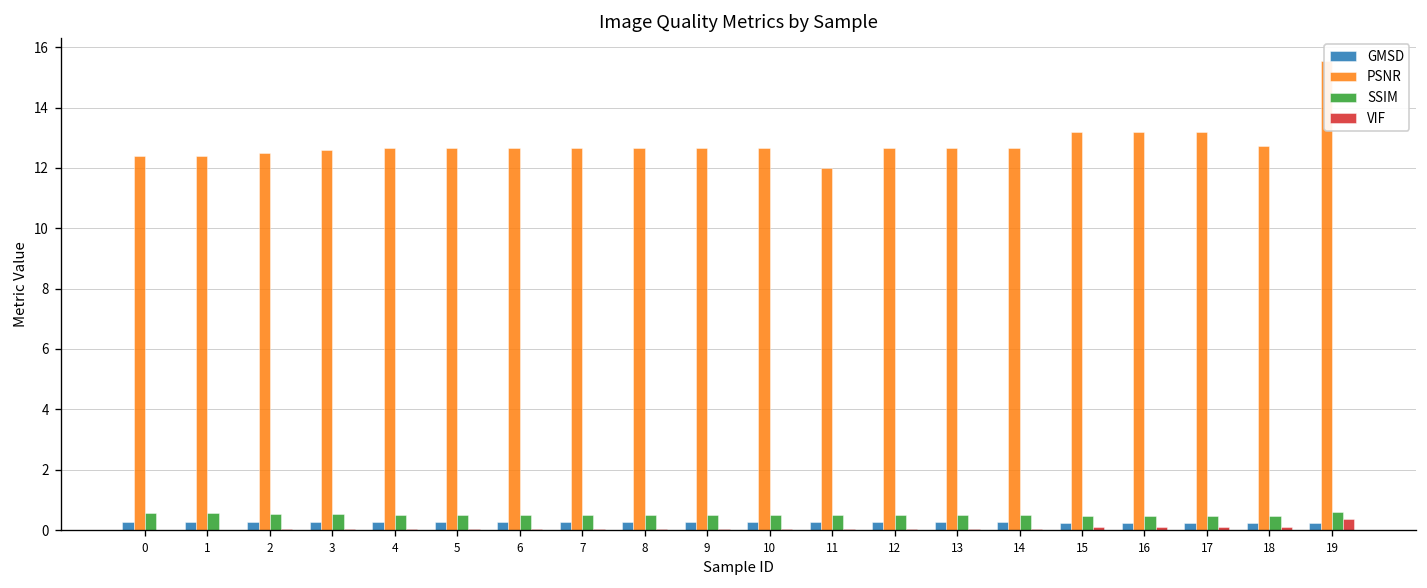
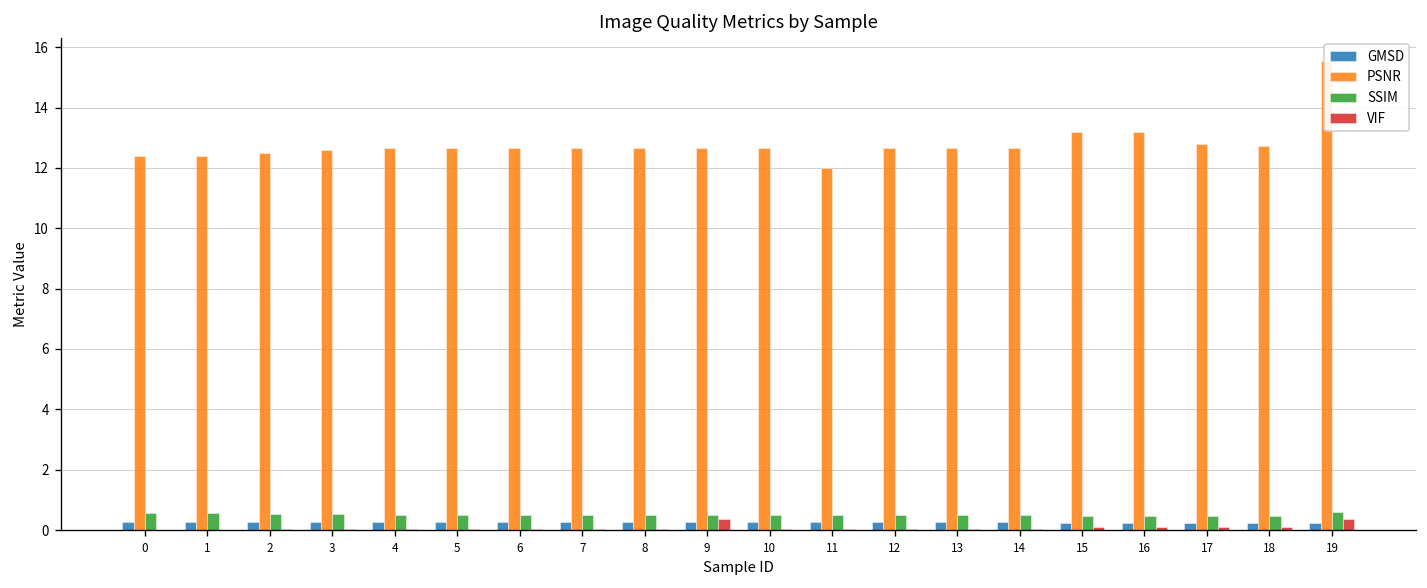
  {
    "GMSD": {
      "0": 0.3,
      "1": 0.3,
      "2": 0.3,
      "3": 0.3,
      "4": 0.3,
      "5": 0.3,
      "6": 0.3,
      "7": 0.3,
      "8": 0.3,
      "9": 0.3,
      "10": 0.3,
      "11": 0.3,
      "12": 0.3,
      "13": 0.3,
      "14": 0.3,
      "15": 0.2,
      "16": 0.2,
      "17": 0.2,
      "18": 0.2,
      "19": 0.2
    },
    "PSNR": {
      "0": 12.4,
      "1": 12.4,
      "2": 12.5,
      "3": 12.6,
      "4": 12.7,
      "5": 12.7,
      "6": 12.7,
      "7": 12.7,
      "8": 12.7,
      "9": 12.7,
      "10": 12.7,
      "11": 12.0,
      "12": 12.7,
      "13": 12.7,
      "14": 12.7,
      "15": 13.2,
      "16": 13.2,
-     "17": 13.2,
+     "17": 12.8,
      "18": 12.7
    },
    "SSIM": {
      "0": 0.6,
      "1": 0.6,
      "2": 0.5,
      "3": 0.5,
      "4": 0.5,
      "5": 0.5,
      "6": 0.5,
      "7": 0.5,
      "8": 0.5,
      "9": 0.5,
      "10": 0.5,
      "11": 0.5,
      "12": 0.5,
      "13": 0.5,
      "14": 0.5,
      "15": 0.5,
      "16": 0.5,
      "17": 0.5,
      "18": 0.5,
      "19": 0.6
    },
    "VIF": {
-     "9": 0.0,
+     "9": 0.4,
      "15": 0.1,
      "16": 0.1,
      "17": 0.1,
      "18": 0.1,
      "19": 0.4
    }
  }
